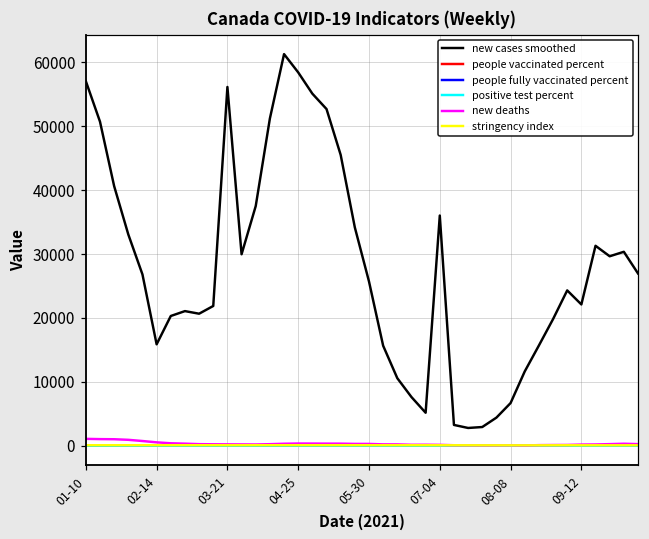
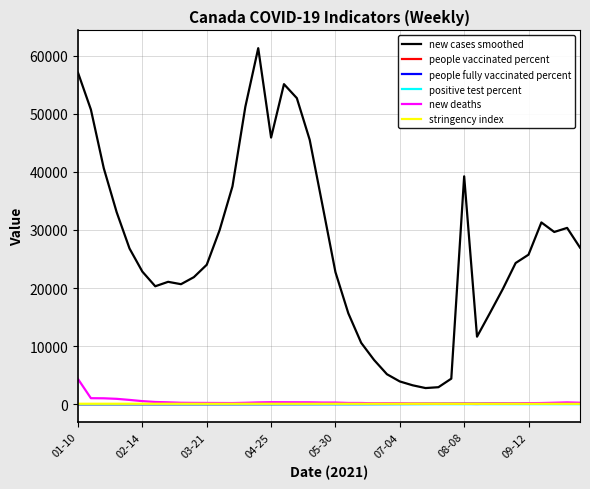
  {
    "new cases smoothed": {
      "01-10": 57000,
-     "02-14": 16000,
-     "03-21": 56000,
-     "04-25": 58000,
-     "05-30": 26000,
-     "07-04": 36000,
-     "08-08": 7000,
-     "09-12": 22000
+     "02-14": 23000,
+     "03-21": 24000,
+     "04-25": 46000,
+     "05-30": 23000,
+     "07-04": 4000,
+     "08-08": 39000,
+     "09-12": 26000
    },
    "stringency index": {
      "01-10": 0,
      "02-14": 0
    },
    "new deaths": {
-     "01-10": 1000,
+     "01-10": 4000,
      "02-14": 1000
    }
  }
